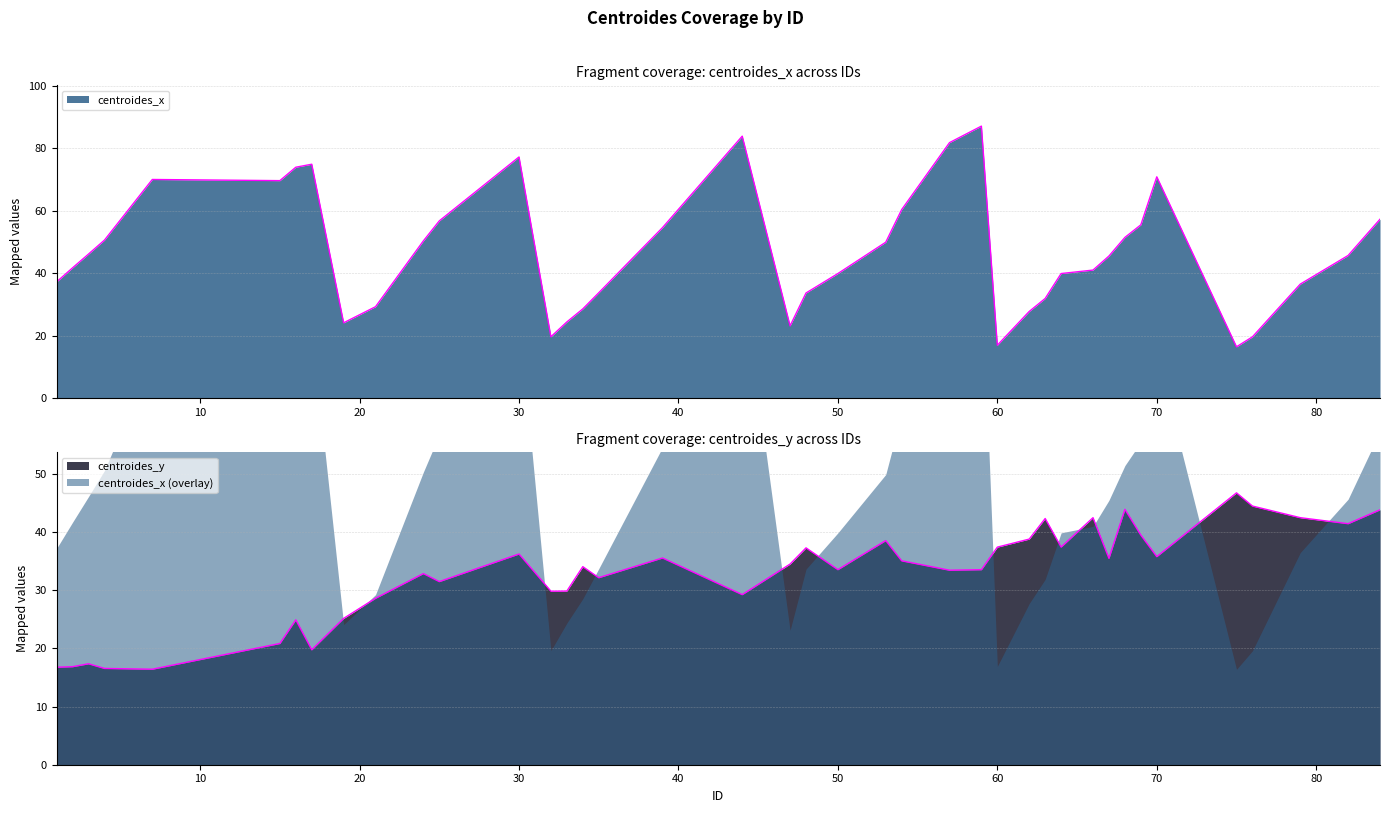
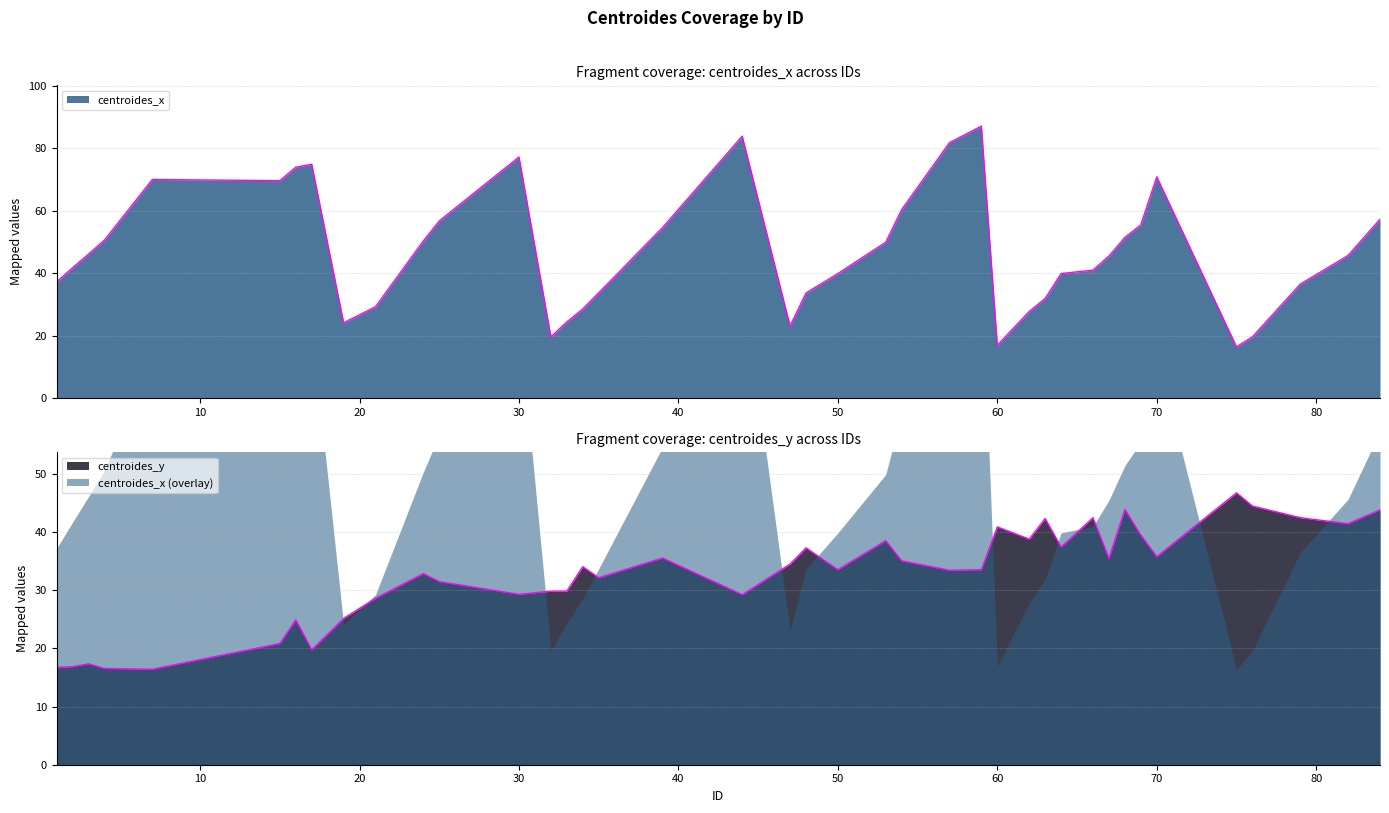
  {
    "Fragment coverage: centroides_x across IDs": {
      "30": 77,
      "50": 40,
      "60": 17,
      "70": 71
    },
    "Fragment coverage: centroides_y across IDs": {
      "centroides_y": {
-       "30": 36,
+       "30": 29,
        "50": 34,
-       "60": 37,
+       "60": 41,
        "70": 36
      },
      "centroides_x (overlay)": {
        "50": 40,
        "60": 17
      }
    }
  }
